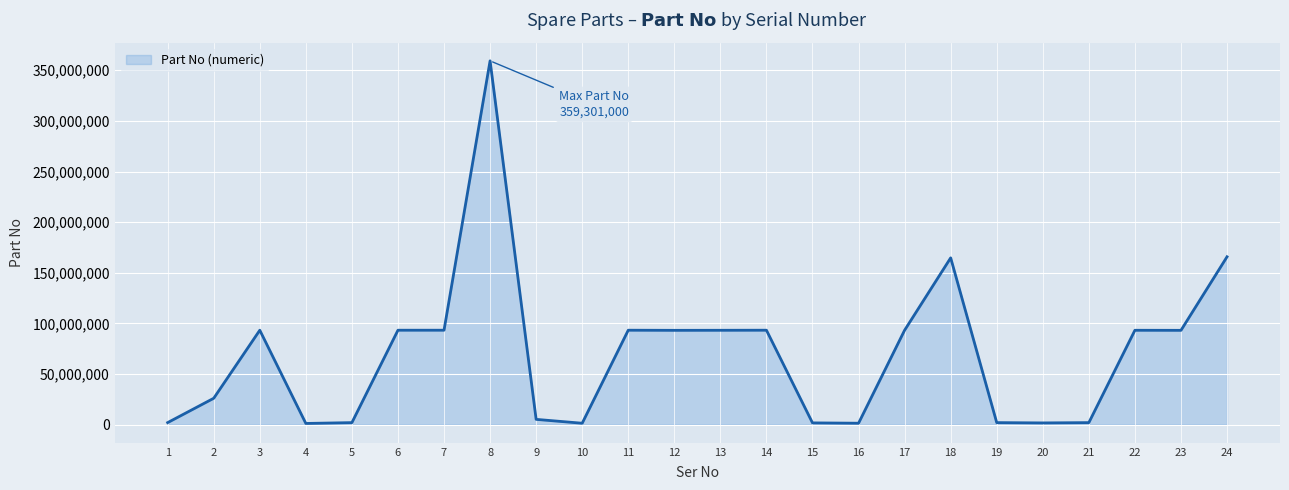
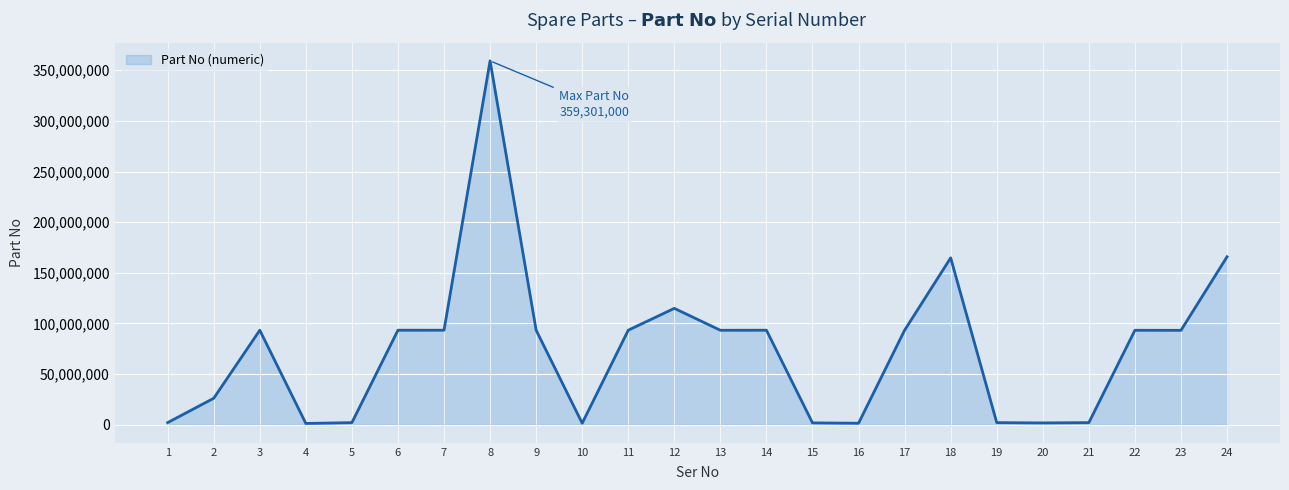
  {
    "1": "2,000,000",
    "2": "26,000,000",
    "3": "93,000,000",
    "4": "1,000,000",
    "5": "2,000,000",
    "6": "93,000,000",
    "7": "93,000,000",
-   "9": "5,000,000",
+   "9": "93,000,000",
    "10": "1,000,000",
    "11": "93,000,000",
-   "12": "93,000,000",
+   "12": "115,000,000",
    "13": "93,000,000",
    "14": "93,000,000",
    "15": "2,000,000",
    "16": "1,000,000",
    "17": "93,000,000",
    "18": "165,000,000",
    "19": "2,000,000",
    "20": "2,000,000",
    "21": "2,000,000",
    "22": "93,000,000",
    "23": "93,000,000",
    "24": "166,000,000"
  }
